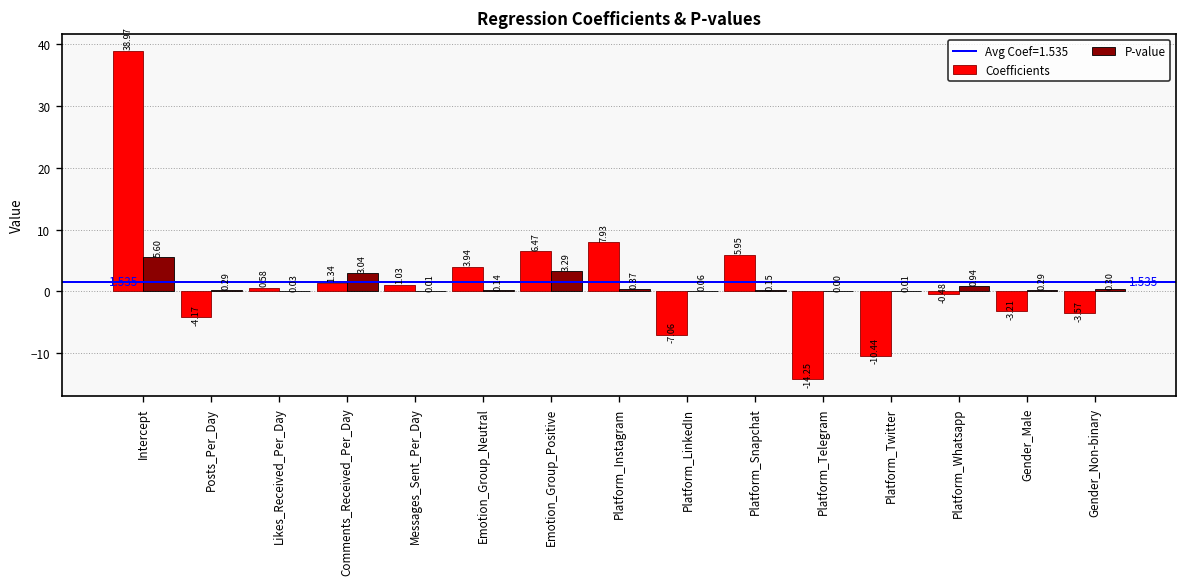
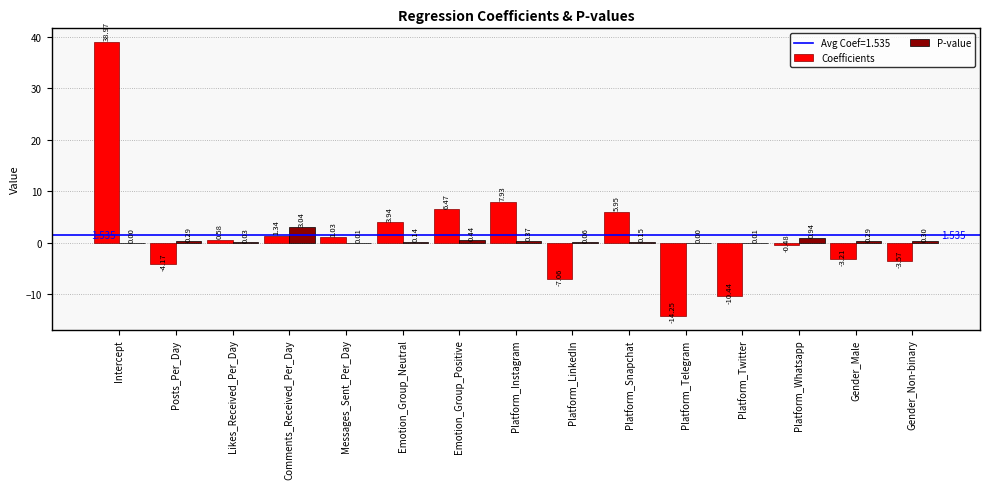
  {
    "Coefficients": {
      "Intercept": 38.97,
      "Posts_Per_Day": -4.17,
      "Likes_Received_Per_Day": 0.58,
      "Comments_Received_Per_Day": 1.34,
      "Messages_Sent_Per_Day": 1.03,
      "Emotion_Group_Neutral": 3.94,
      "Emotion_Group_Positive": 6.47,
      "Platform_Instagram": 7.93,
      "Platform_LinkedIn": -7.06,
      "Platform_Snapchat": 5.95,
      "Platform_Telegram": -14.25,
      "Platform_Twitter": -10.44,
      "Platform_Whatsapp": -0.48,
      "Gender_Male": -3.21,
      "Gender_Non-binary": -3.57
    },
    "P-value": {
-     "Intercept": 5.60,
+     "Intercept": 0.00,
      "Posts_Per_Day": 0.29,
      "Likes_Received_Per_Day": 0.03,
      "Comments_Received_Per_Day": 3.04,
      "Messages_Sent_Per_Day": 0.01,
      "Emotion_Group_Neutral": 0.14,
-     "Emotion_Group_Positive": 3.29,
+     "Emotion_Group_Positive": 0.44,
      "Platform_Instagram": 0.37,
      "Platform_LinkedIn": 0.06,
      "Platform_Snapchat": 0.15,
      "Platform_Telegram": 0.00,
      "Platform_Twitter": 0.01,
      "Platform_Whatsapp": 0.94,
      "Gender_Male": 0.29,
      "Gender_Non-binary": 0.30
    }
  }
